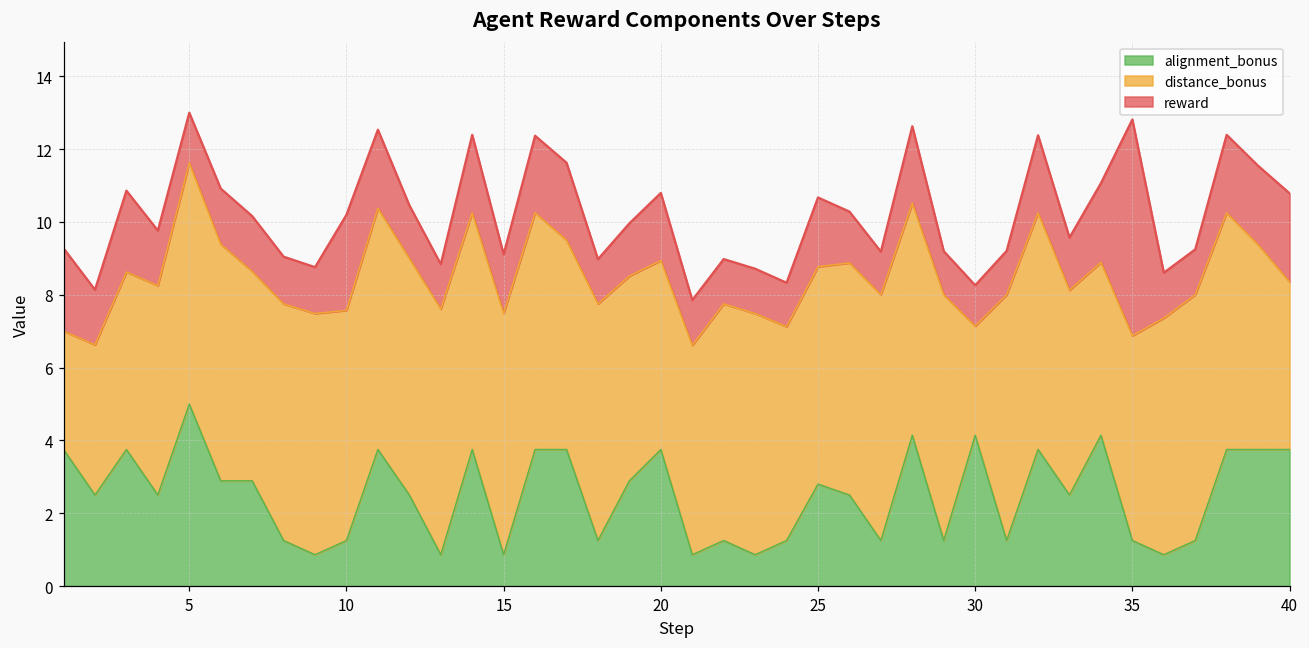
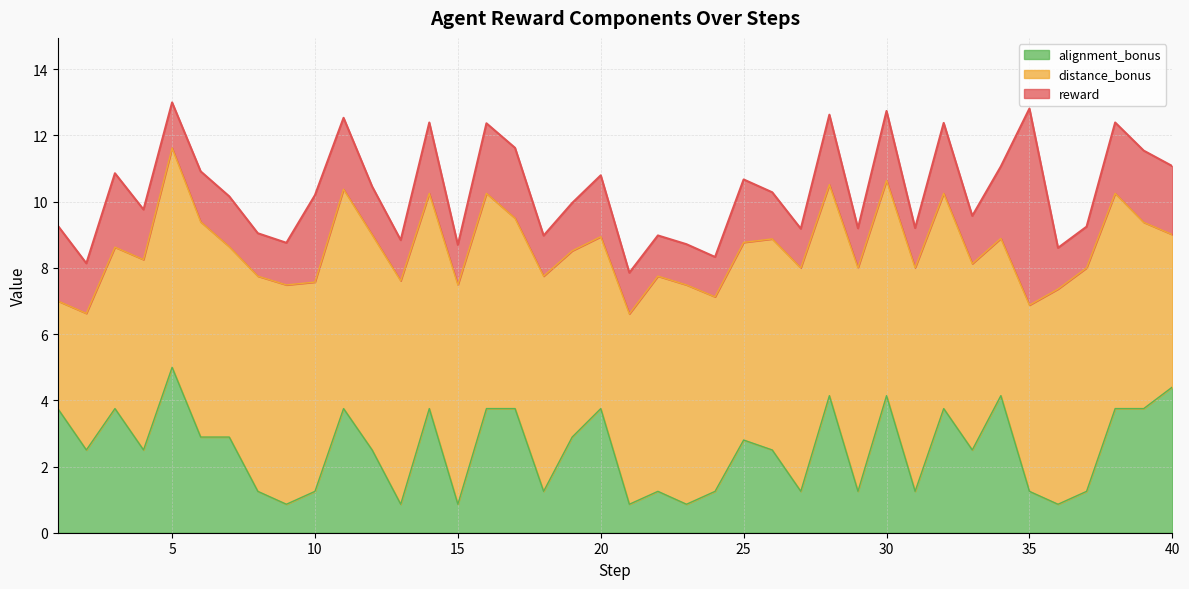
  {
    "reward": {
      "5": 13.0,
      "10": 10.2,
-     "15": 9.1,
+     "15": 8.7,
      "20": 10.8,
      "25": 10.7,
-     "30": 8.3,
+     "30": 12.7,
      "35": 12.8,
-     "40": 10.8
+     "40": 11.1
    },
    "alignment_bonus": {
      "5": 5.0,
      "10": 1.3,
      "15": 0.9,
      "20": 3.8,
      "25": 2.8,
      "30": 4.1,
      "35": 1.3,
-     "40": 3.8
+     "40": 4.4
    },
    "distance_bonus": {
-     "30": 3.0,
+     "30": 6.5,
      "40": 4.6
    }
  }
